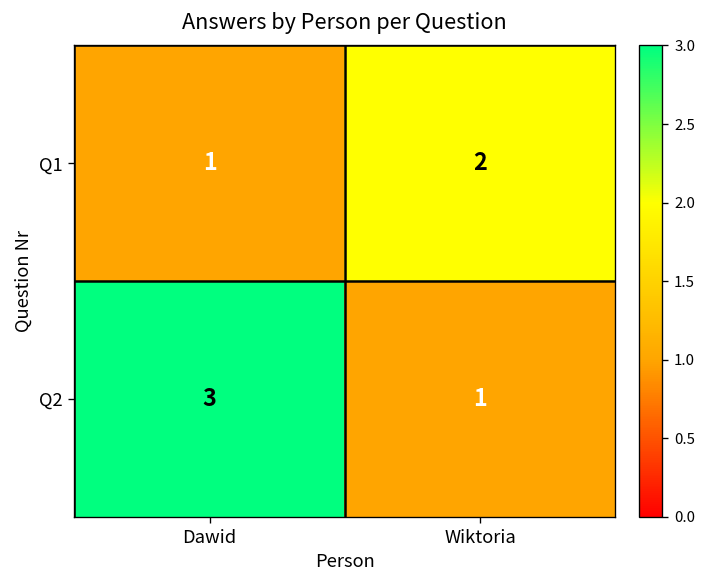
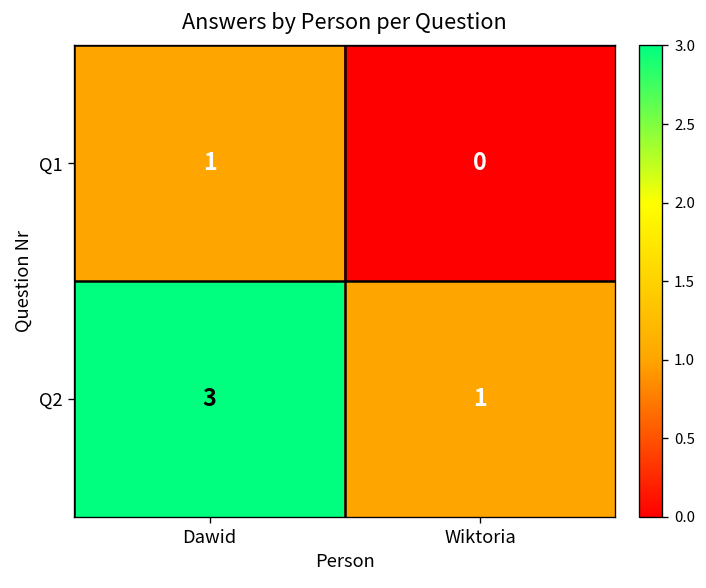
  {
    "Q1": {
      "Dawid": 1,
-     "Wiktoria": 2
+     "Wiktoria": 0
    },
    "Q2": {
      "Dawid": 3,
      "Wiktoria": 1
    }
  }
